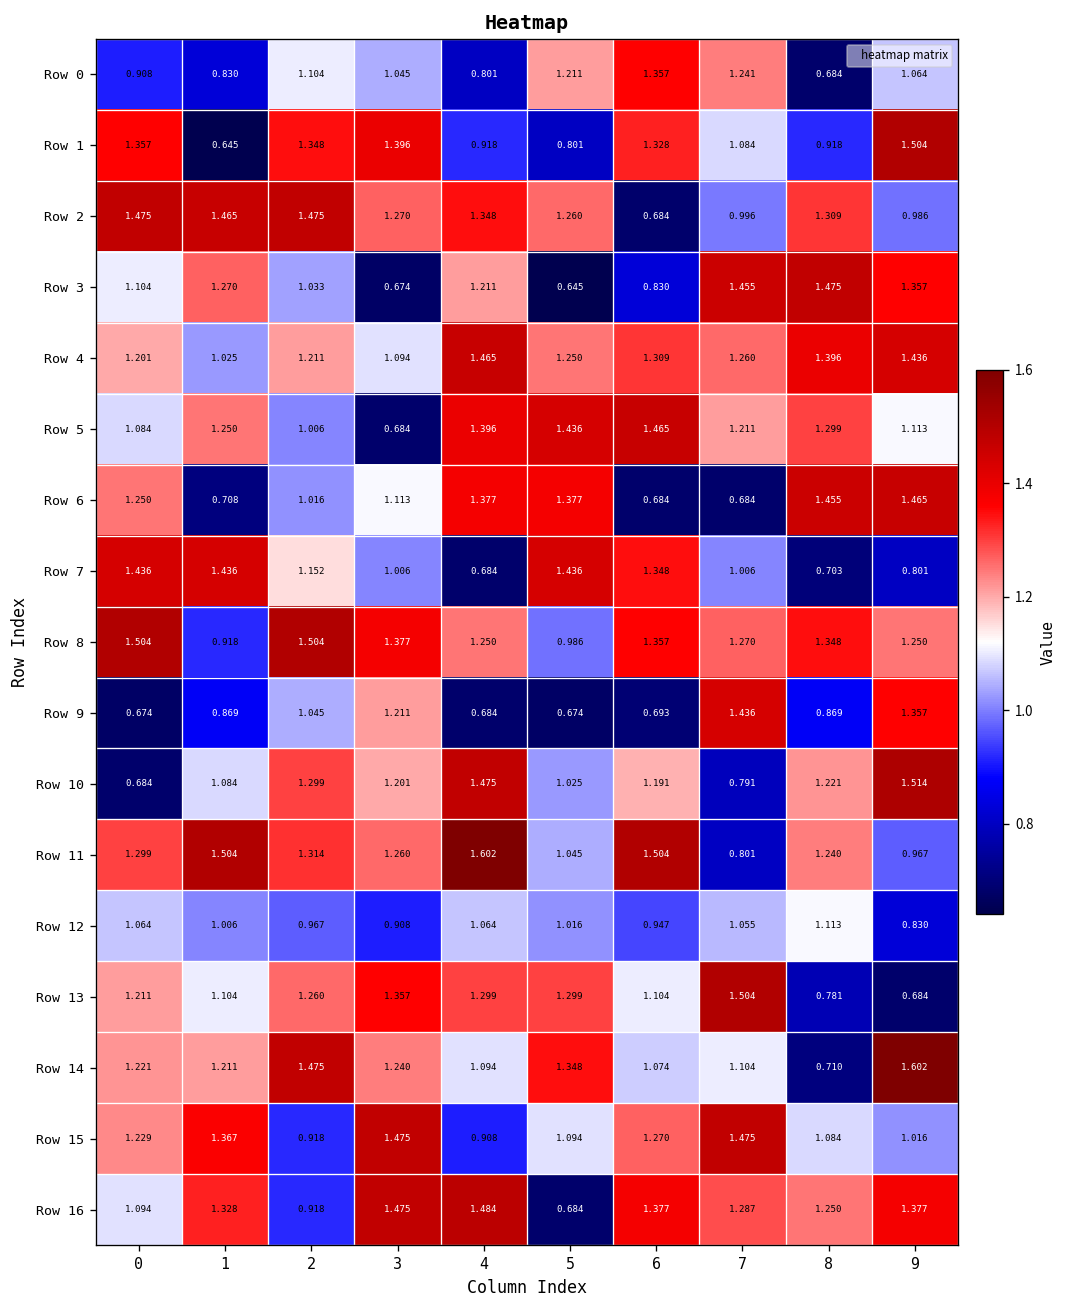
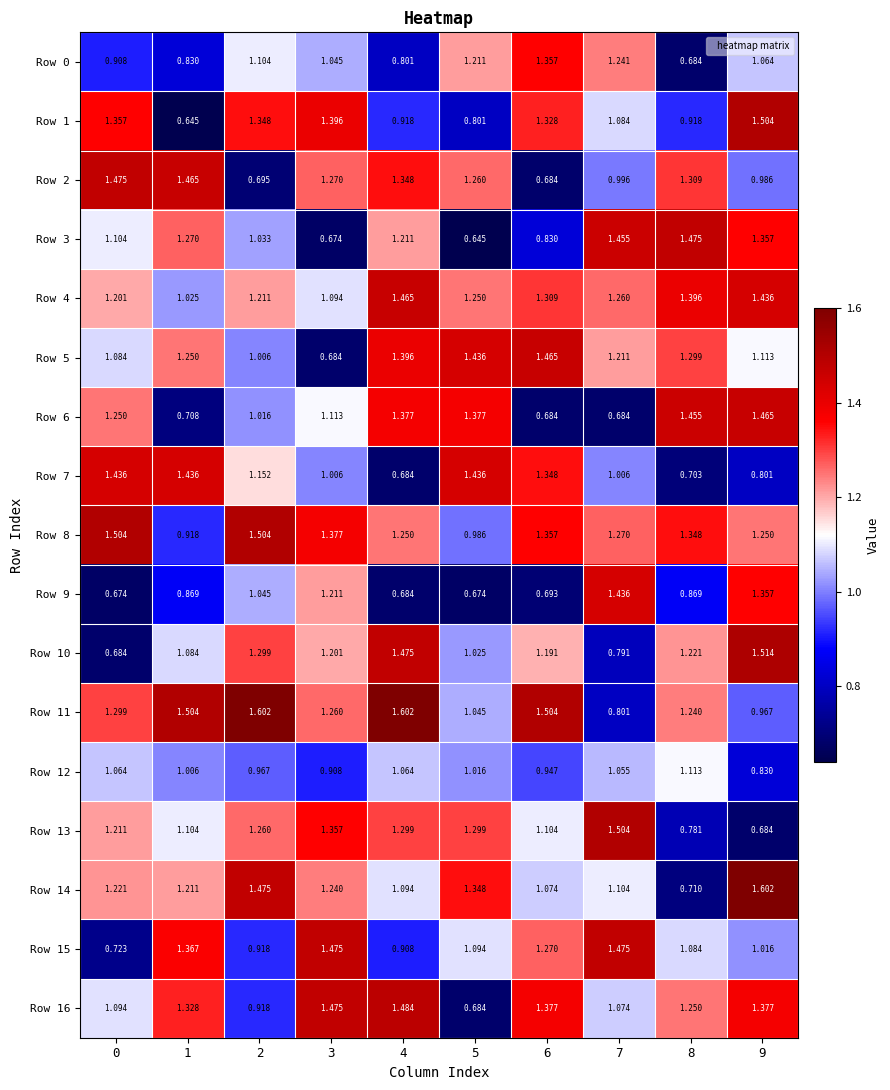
  {
    "Row 0": {
      "0": 0.908,
      "1": 0.830,
      "2": 1.104,
      "3": 1.045,
      "4": 0.801,
      "5": 1.211,
      "6": 1.357,
      "7": 1.241,
      "8": 0.684,
      "9": 1.064
    },
    "Row 1": {
      "0": 1.357,
      "1": 0.645,
      "2": 1.348,
      "3": 1.396,
      "4": 0.918,
      "5": 0.801,
      "6": 1.328,
      "7": 1.084,
      "8": 0.918,
      "9": 1.504
    },
    "Row 2": {
      "0": 1.475,
      "1": 1.465,
-     "2": 1.475,
+     "2": 0.695,
      "3": 1.270,
      "4": 1.348,
      "5": 1.260,
      "6": 0.684,
      "7": 0.996,
      "8": 1.309,
      "9": 0.986
    },
    "Row 3": {
      "0": 1.104,
      "1": 1.270,
      "2": 1.033,
      "3": 0.674,
      "4": 1.211,
      "5": 0.645,
      "6": 0.830,
      "7": 1.455,
      "8": 1.475,
      "9": 1.357
    },
    "Row 4": {
      "0": 1.201,
      "1": 1.025,
      "2": 1.211,
      "3": 1.094,
      "4": 1.465,
      "5": 1.250,
      "6": 1.309,
      "7": 1.260,
      "8": 1.396,
      "9": 1.436
    },
    "Row 5": {
      "0": 1.084,
      "1": 1.250,
      "2": 1.006,
      "3": 0.684,
      "4": 1.396,
      "5": 1.436,
      "6": 1.465,
      "7": 1.211,
      "8": 1.299,
      "9": 1.113
    },
    "Row 6": {
      "0": 1.250,
      "1": 0.708,
      "2": 1.016,
      "3": 1.113,
      "4": 1.377,
      "5": 1.377,
      "6": 0.684,
      "7": 0.684,
      "8": 1.455,
      "9": 1.465
    },
    "Row 7": {
      "0": 1.436,
      "1": 1.436,
      "2": 1.152,
      "3": 1.006,
      "4": 0.684,
      "5": 1.436,
      "6": 1.348,
      "7": 1.006,
      "8": 0.703,
      "9": 0.801
    },
    "Row 8": {
      "0": 1.504,
      "1": 0.918,
      "2": 1.504,
      "3": 1.377,
      "4": 1.250,
      "5": 0.986,
      "6": 1.357,
      "7": 1.270,
      "8": 1.348,
      "9": 1.250
    },
    "Row 9": {
      "0": 0.674,
      "1": 0.869,
      "2": 1.045,
      "3": 1.211,
      "4": 0.684,
      "5": 0.674,
      "6": 0.693,
      "7": 1.436,
      "8": 0.869,
      "9": 1.357
    },
    "Row 10": {
      "0": 0.684,
      "1": 1.084,
      "2": 1.299,
      "3": 1.201,
      "4": 1.475,
      "5": 1.025,
      "6": 1.191,
      "7": 0.791,
      "8": 1.221,
      "9": 1.514
    },
    "Row 11": {
      "0": 1.299,
      "1": 1.504,
-     "2": 1.314,
+     "2": 1.602,
      "3": 1.260,
      "4": 1.602,
      "5": 1.045,
      "6": 1.504,
      "7": 0.801,
      "8": 1.240,
      "9": 0.967
    },
    "Row 12": {
      "0": 1.064,
      "1": 1.006,
      "2": 0.967,
      "3": 0.908,
      "4": 1.064,
      "5": 1.016,
      "6": 0.947,
      "7": 1.055,
      "8": 1.113,
      "9": 0.830
    },
    "Row 13": {
      "0": 1.211,
      "1": 1.104,
      "2": 1.260,
      "3": 1.357,
      "4": 1.299,
      "5": 1.299,
      "6": 1.104,
      "7": 1.504,
      "8": 0.781,
      "9": 0.684
    },
    "Row 14": {
      "0": 1.221,
      "1": 1.211,
      "2": 1.475,
      "3": 1.240,
      "4": 1.094,
      "5": 1.348,
      "6": 1.074,
      "7": 1.104,
      "8": 0.710,
      "9": 1.602
    },
    "Row 15": {
-     "0": 1.229,
+     "0": 0.723,
      "1": 1.367,
      "2": 0.918,
      "3": 1.475,
      "4": 0.908,
      "5": 1.094,
      "6": 1.270,
      "7": 1.475,
      "8": 1.084,
      "9": 1.016
    },
    "Row 16": {
      "0": 1.094,
      "1": 1.328,
      "2": 0.918,
      "3": 1.475,
      "4": 1.484,
      "5": 0.684,
      "6": 1.377,
-     "7": 1.287,
+     "7": 1.074,
      "8": 1.250,
      "9": 1.377
    }
  }
